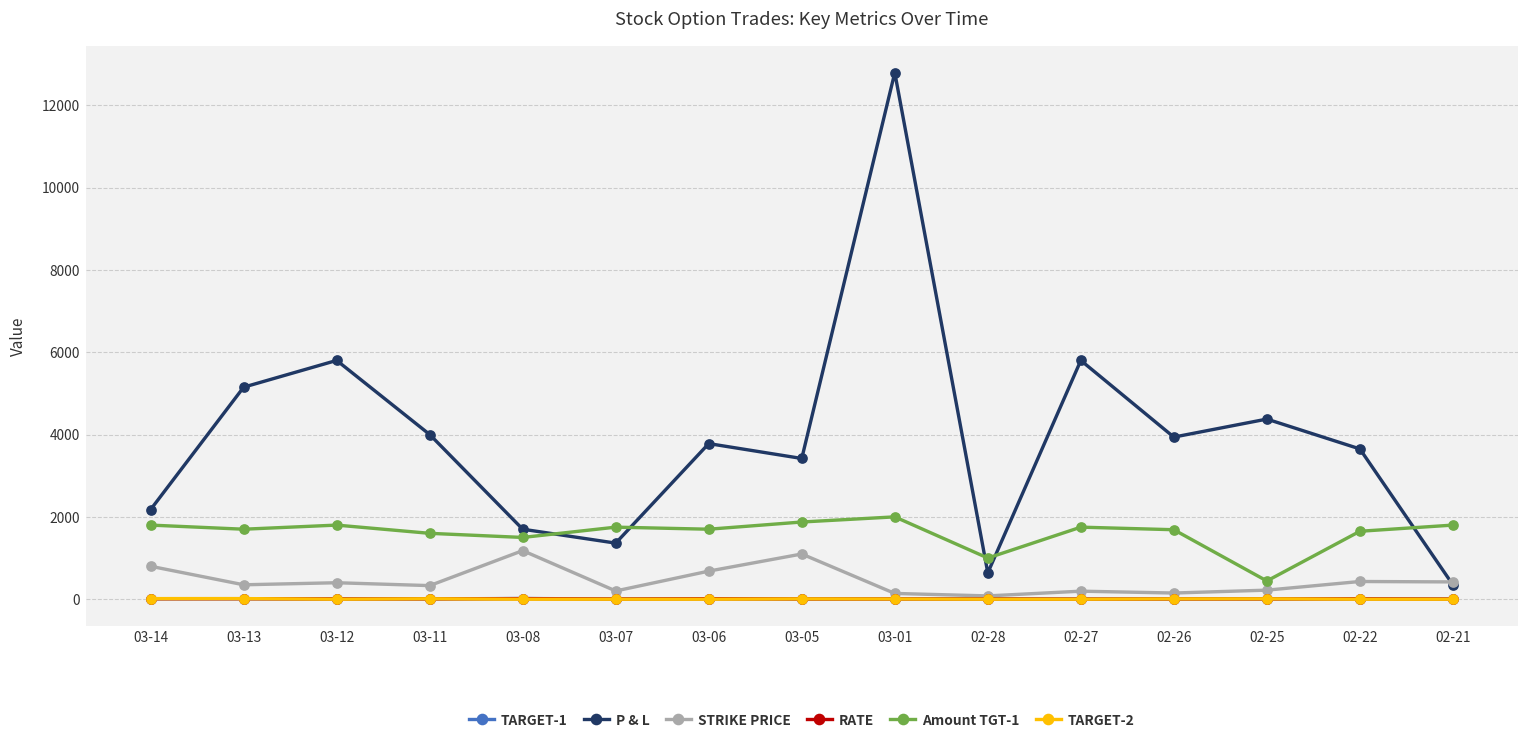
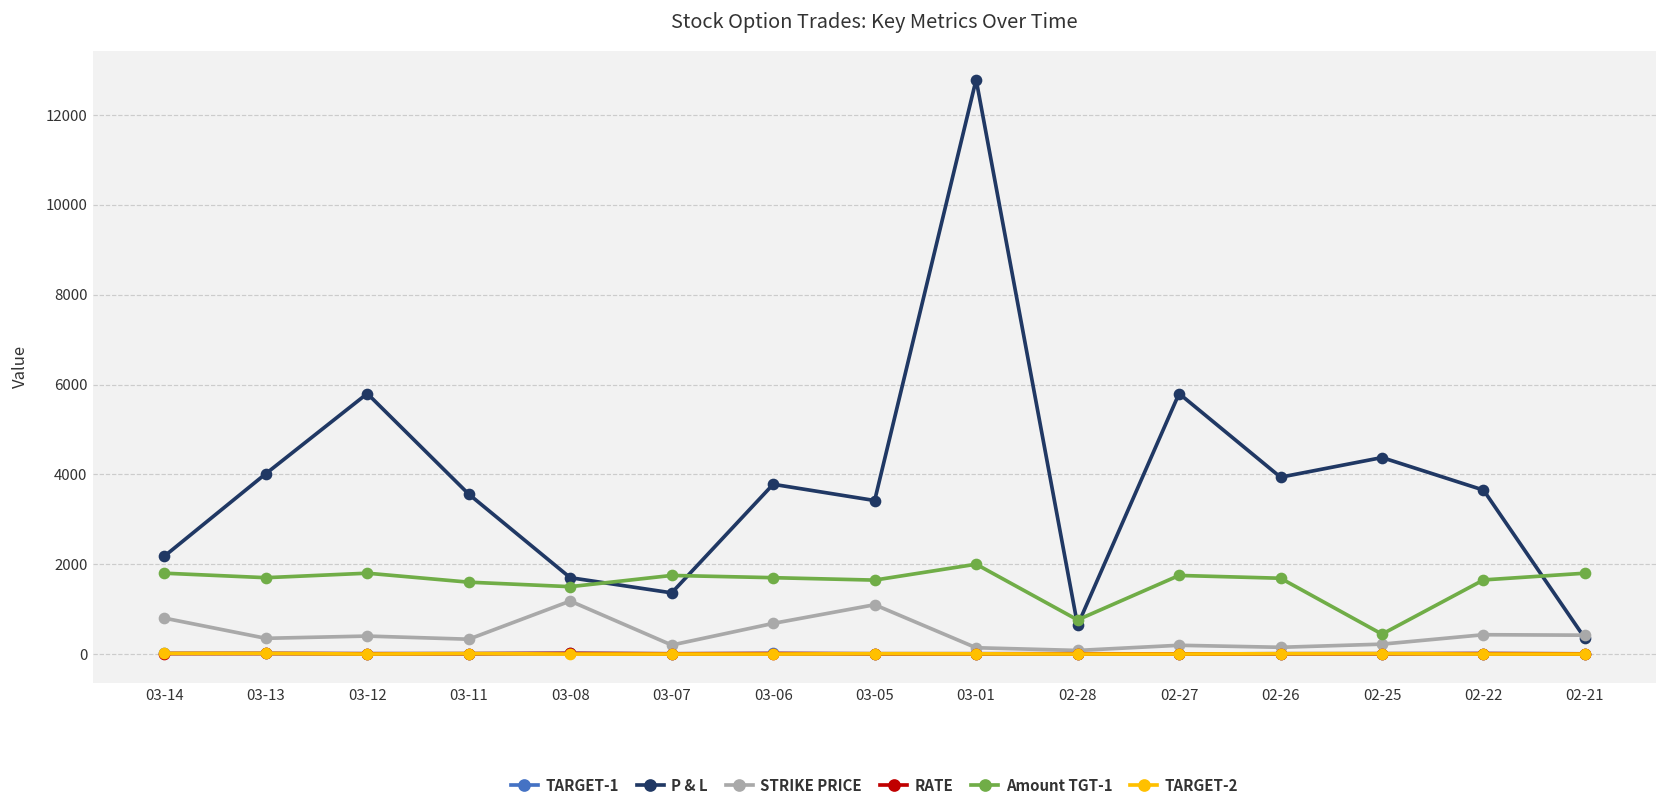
  {
    "P & L": {
      "03-14": 2200,
-     "03-13": 5100,
+     "03-13": 4000,
      "03-12": 5800,
-     "03-11": 4000,
+     "03-11": 3600,
      "03-08": 1700,
      "03-07": 1400,
      "03-06": 3800,
      "03-05": 3400,
      "03-01": 12800,
      "02-28": 600,
      "02-27": 5800,
      "02-26": 3900,
      "02-25": 4400,
      "02-22": 3700,
      "02-21": 400
    },
    "STRIKE PRICE": {
      "03-14": 800,
      "03-13": 400,
      "03-12": 400,
      "03-11": 300,
      "03-08": 1200,
      "03-07": 200,
      "03-06": 700,
      "03-05": 1100,
      "03-01": 100,
      "02-28": 100,
      "02-27": 200,
      "02-26": 200,
      "02-25": 200,
      "02-22": 400,
      "02-21": 400
    },
    "Amount TGT-1": {
      "03-14": 1800,
      "03-13": 1700,
      "03-12": 1800,
      "03-11": 1600,
      "03-08": 1500,
      "03-07": 1800,
      "03-06": 1700,
-     "03-05": 1900,
+     "03-05": 1600,
      "03-01": 2000,
-     "02-28": 1000,
+     "02-28": 800,
      "02-27": 1800,
      "02-26": 1700,
      "02-25": 400,
      "02-22": 1700,
      "02-21": 1800
    }
  }
